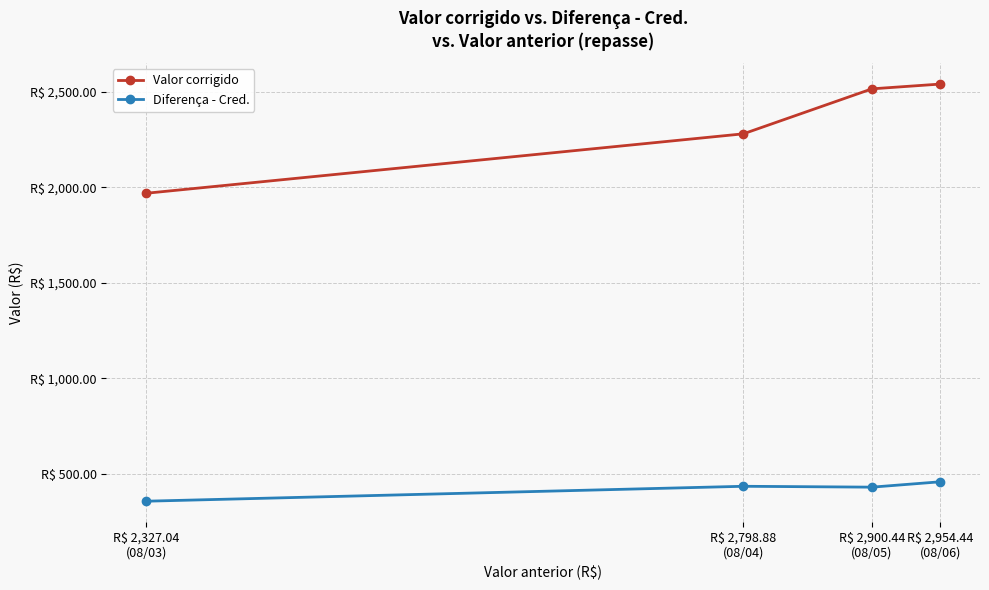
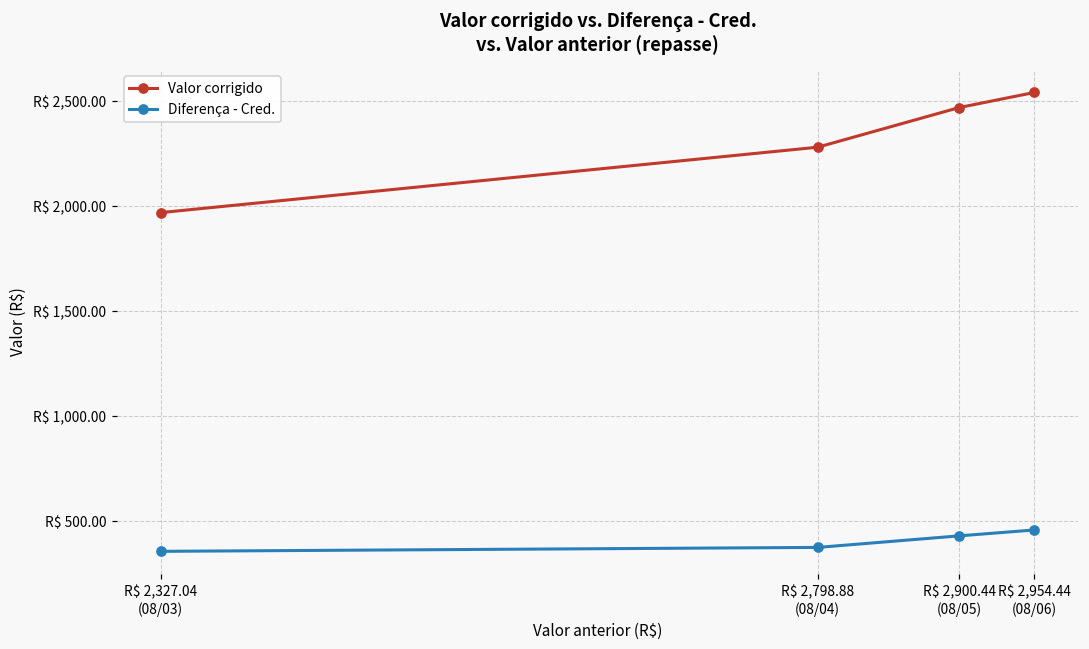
  {
    "Valor corrigido": {
      "R$ 2,327.04 (08/03)": "R$ 1,970",
      "R$ 2,798.88 (08/04)": "R$ 2,280",
-     "R$ 2,900.44 (08/05)": "R$ 2,520",
+     "R$ 2,900.44 (08/05)": "R$ 2,470",
      "R$ 2,954.44 (08/06)": "R$ 2,540"
    },
    "Diferença - Cred.": {
      "R$ 2,327.04 (08/03)": "R$ 360",
-     "R$ 2,798.88 (08/04)": "R$ 440",
+     "R$ 2,798.88 (08/04)": "R$ 380",
      "R$ 2,900.44 (08/05)": "R$ 430",
      "R$ 2,954.44 (08/06)": "R$ 460"
    }
  }
